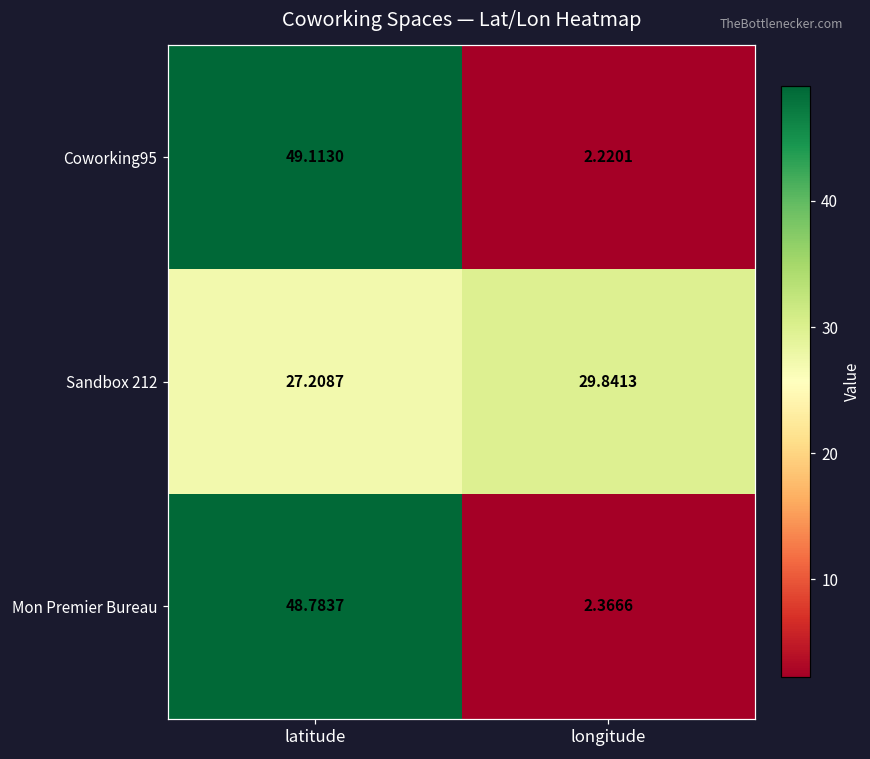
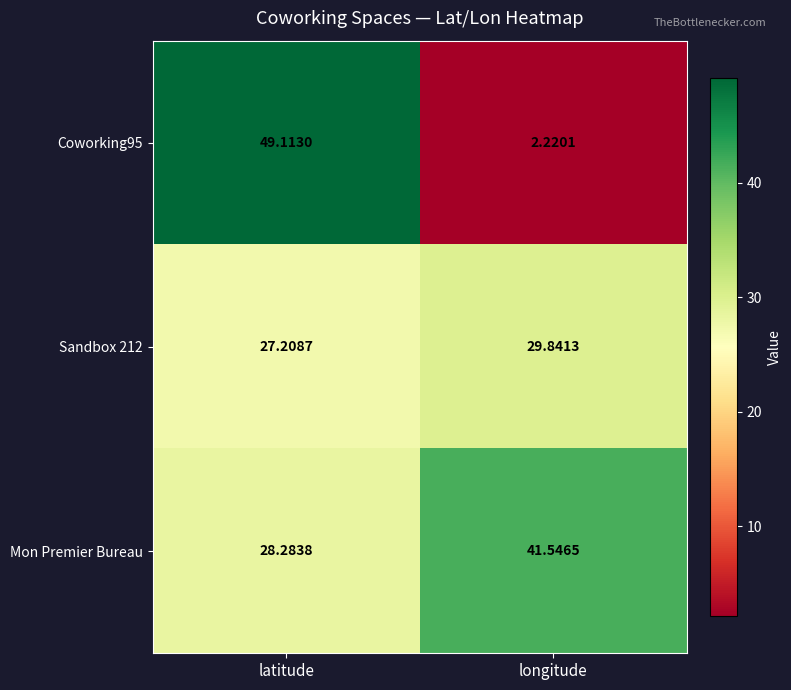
  {
    "Coworking95": {
      "latitude": 49.1130,
      "longitude": 2.2201
    },
    "Sandbox 212": {
      "latitude": 27.2087,
      "longitude": 29.8413
    },
    "Mon Premier Bureau": {
-     "latitude": 48.7837,
-     "longitude": 2.3666
+     "latitude": 28.2838,
+     "longitude": 41.5465
    }
  }
